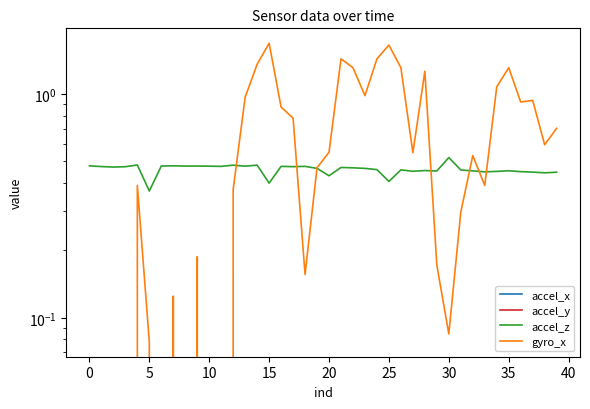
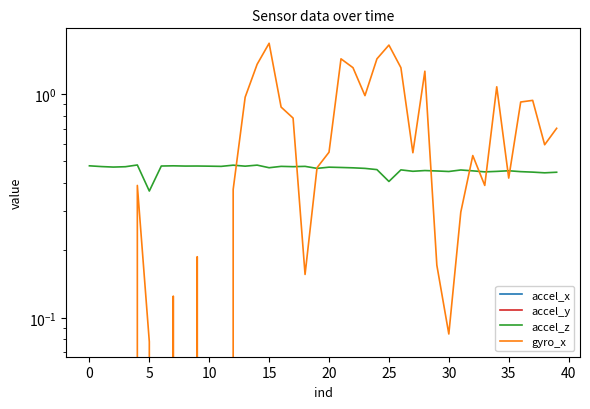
  {
    "accel_z": {
      "0": 0.48,
      "5": 0.37,
      "10": 0.48,
-     "15": 0.40,
-     "20": 0.43,
+     "15": 0.47,
+     "20": 0.47,
      "25": 0.41,
-     "30": 0.52,
+     "30": 0.45,
      "35": 0.45
    },
    "gyro_x": {
      "5": 0.08,
      "15": 1.7,
      "20": 0.55,
      "25": 1.7,
      "30": 0.085,
-     "35": 1.3
+     "35": 0.42
    }
  }
